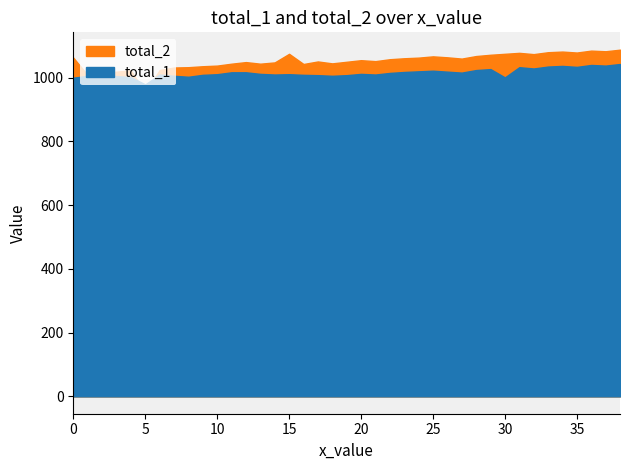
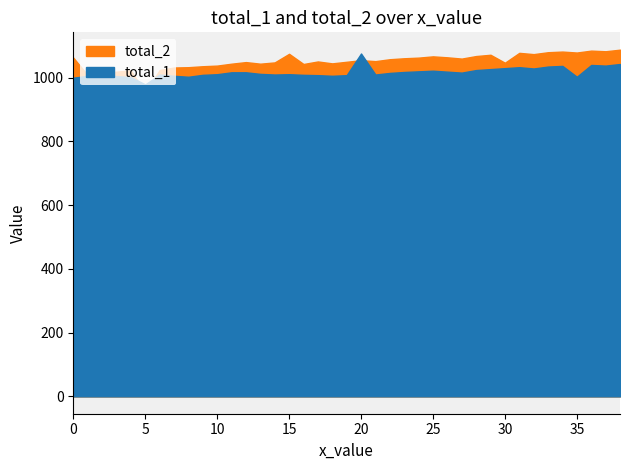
  {
    "total_2": {
      "0": 1060,
      "10": 1040,
      "15": 1080,
      "25": 1070,
-     "30": 1080,
+     "30": 1050,
      "35": 1080
    },
    "total_1": {
      "0": 1000,
      "10": 1010,
      "15": 1010,
-     "20": 1010,
+     "20": 1080,
      "25": 1020,
-     "30": 1000,
-     "35": 1030
+     "30": 1030,
+     "35": 1000
    }
  }
